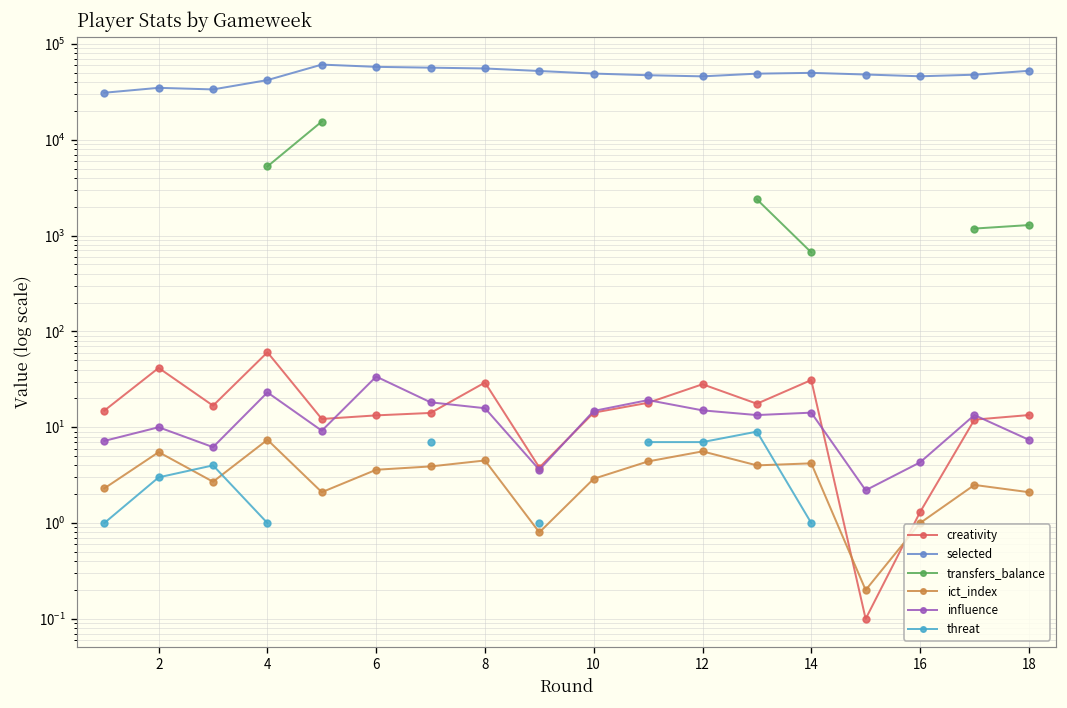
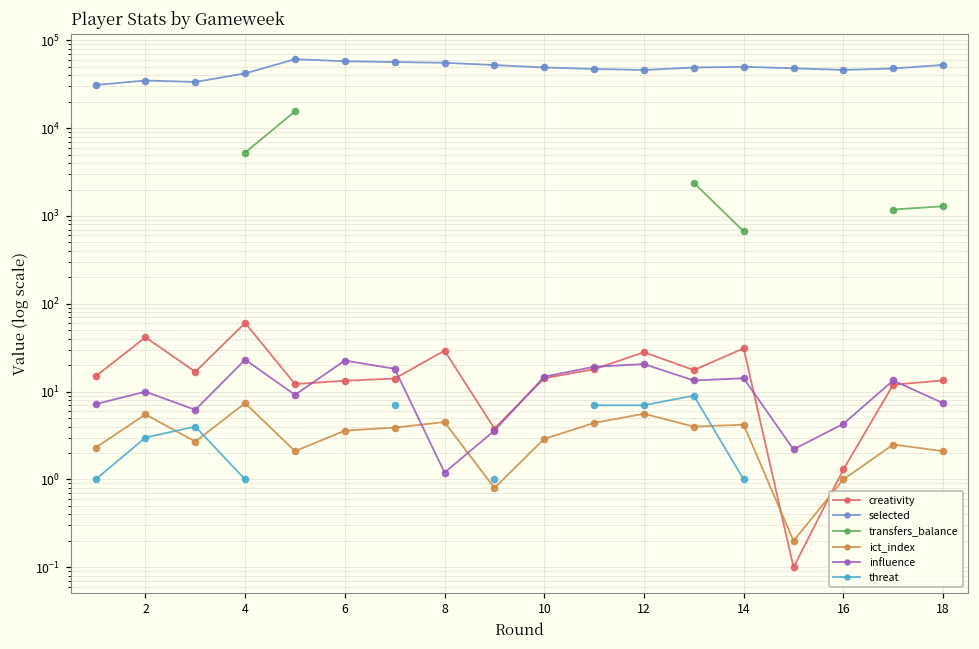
  {
    "transfers_balance": {
      "4": 5000,
      "14": 700,
      "18": 1300
    },
    "influence": {
      "2": 10,
      "4": 23,
-     "6": 34,
-     "8": 16,
-     "12": 15,
+     "6": 23,
+     "8": 1.2,
+     "12": 21,
      "14": 14,
      "16": 4,
      "18": 7
    }
  }
